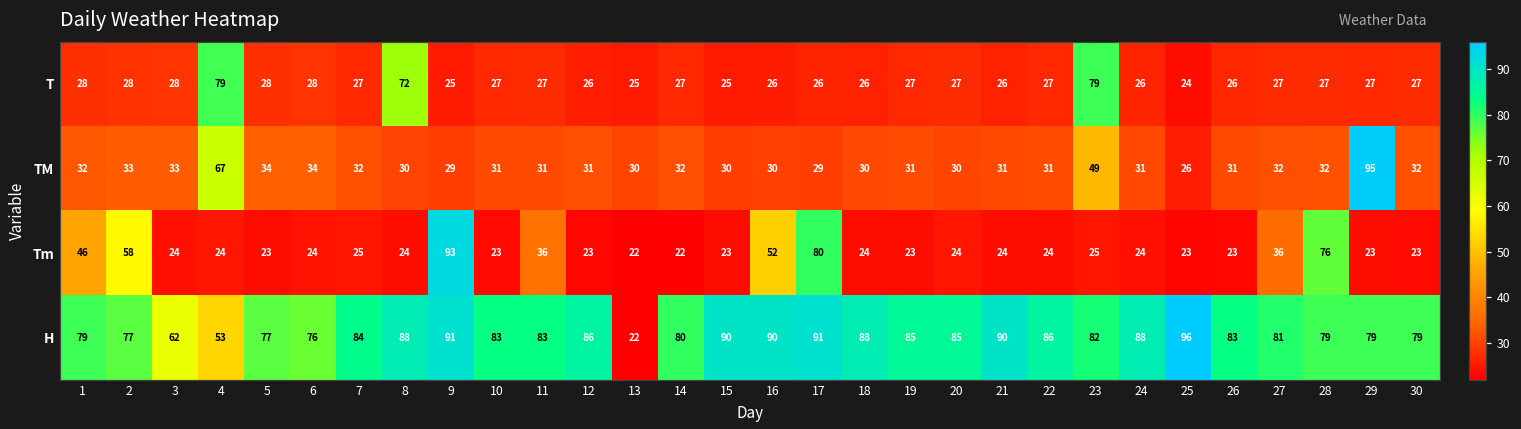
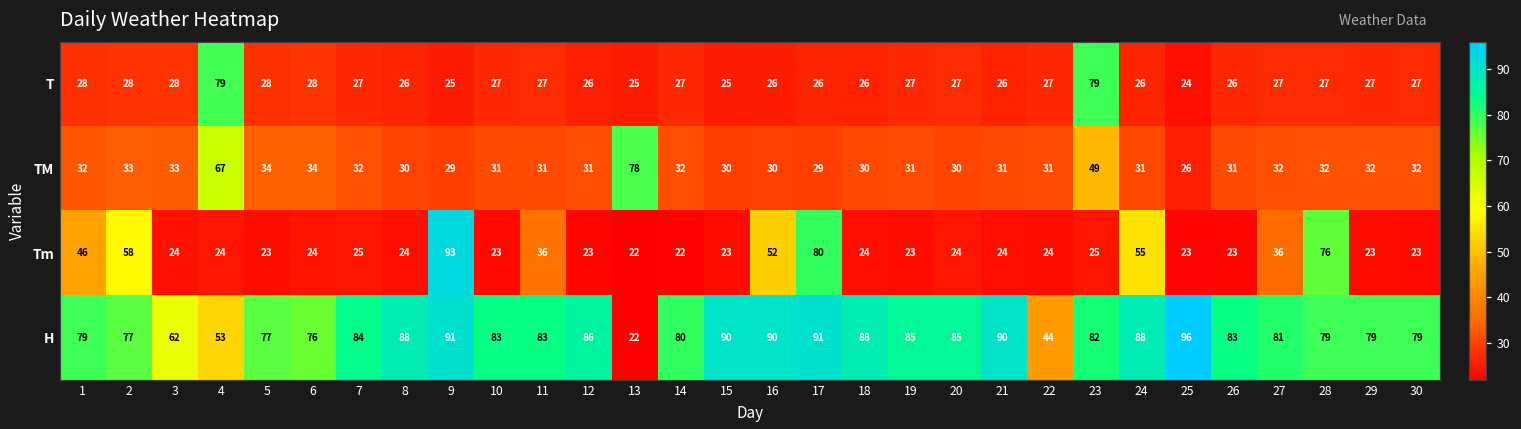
  {
    "T": {
      "1": 28,
      "2": 28,
      "3": 28,
      "4": 79,
      "5": 28,
      "6": 28,
      "7": 27,
-     "8": 72,
+     "8": 26,
      "9": 25,
      "10": 27,
      "11": 27,
      "12": 26,
      "13": 25,
      "14": 27,
      "15": 25,
      "16": 26,
      "17": 26,
      "18": 26,
      "19": 27,
      "20": 27,
      "21": 26,
      "22": 27,
      "23": 79,
      "24": 26,
      "25": 24,
      "26": 26,
      "27": 27,
      "28": 27,
      "29": 27,
      "30": 27
    },
    "TM": {
      "1": 32,
      "2": 33,
      "3": 33,
      "4": 67,
      "5": 34,
      "6": 34,
      "7": 32,
      "8": 30,
      "9": 29,
      "10": 31,
      "11": 31,
      "12": 31,
-     "13": 30,
+     "13": 78,
      "14": 32,
      "15": 30,
      "16": 30,
      "17": 29,
      "18": 30,
      "19": 31,
      "20": 30,
      "21": 31,
      "22": 31,
      "23": 49,
      "24": 31,
      "25": 26,
      "26": 31,
      "27": 32,
      "28": 32,
-     "29": 95,
+     "29": 32,
      "30": 32
    },
    "Tm": {
      "1": 46,
      "2": 58,
      "3": 24,
      "4": 24,
      "5": 23,
      "6": 24,
      "7": 25,
      "8": 24,
      "9": 93,
      "10": 23,
      "11": 36,
      "12": 23,
      "13": 22,
      "14": 22,
      "15": 23,
      "16": 52,
      "17": 80,
      "18": 24,
      "19": 23,
      "20": 24,
      "21": 24,
      "22": 24,
      "23": 25,
-     "24": 24,
+     "24": 55,
      "25": 23,
      "26": 23,
      "27": 36,
      "28": 76,
      "29": 23,
      "30": 23
    },
    "H": {
      "1": 79,
      "2": 77,
      "3": 62,
      "4": 53,
      "5": 77,
      "6": 76,
      "7": 84,
      "8": 88,
      "9": 91,
      "10": 83,
      "11": 83,
      "12": 86,
      "13": 22,
      "14": 80,
      "15": 90,
      "16": 90,
      "17": 91,
      "18": 88,
      "19": 85,
      "20": 85,
      "21": 90,
-     "22": 86,
+     "22": 44,
      "23": 82,
      "24": 88,
      "25": 96,
      "26": 83,
      "27": 81,
      "28": 79,
      "29": 79,
      "30": 79
    }
  }
